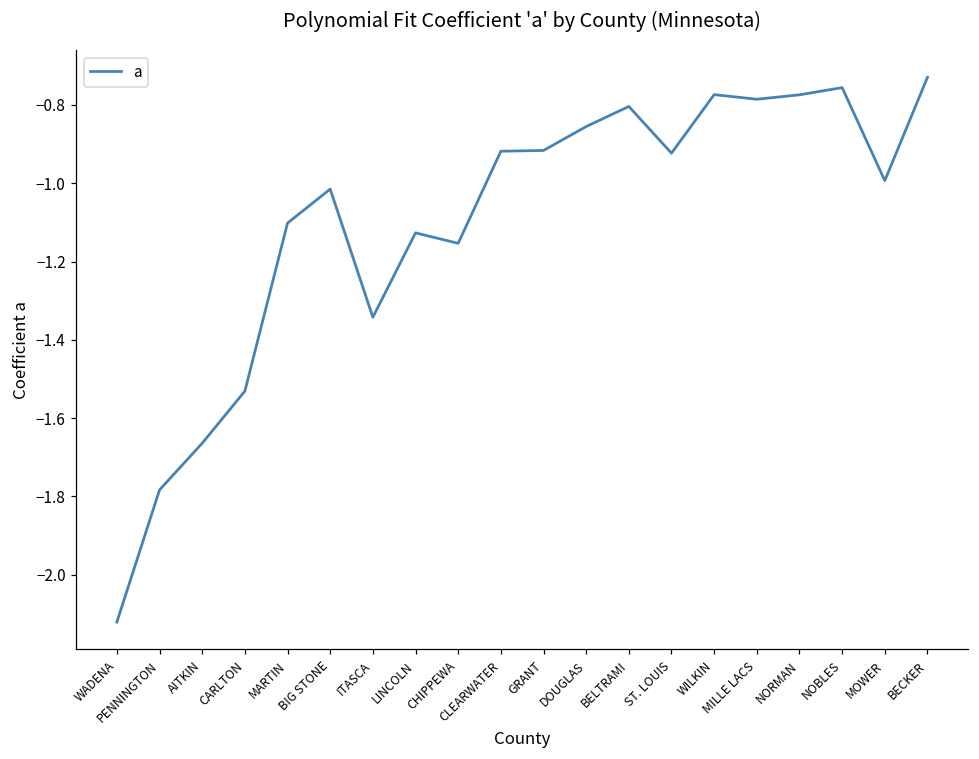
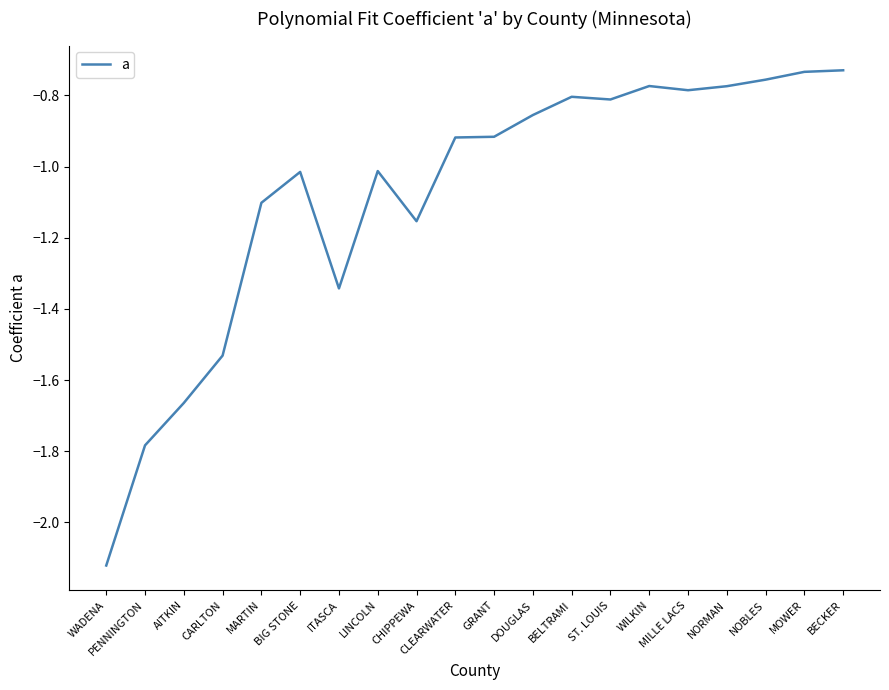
  {
    "WADENA": -2.12,
    "PENNINGTON": -1.78,
    "AITKIN": -1.66,
    "CARLTON": -1.53,
    "MARTIN": -1.10,
    "BIG STONE": -1.01,
    "ITASCA": -1.34,
-   "LINCOLN": -1.13,
+   "LINCOLN": -1.01,
    "CHIPPEWA": -1.15,
    "CLEARWATER": -0.92,
    "GRANT": -0.92,
    "DOUGLAS": -0.86,
    "BELTRAMI": -0.80,
-   "ST. LOUIS": -0.92,
+   "ST. LOUIS": -0.81,
    "WILKIN": -0.77,
    "MILLE LACS": -0.79,
    "NORMAN": -0.77,
    "NOBLES": -0.76,
-   "MOWER": -0.99,
+   "MOWER": -0.73,
    "BECKER": -0.73
  }
